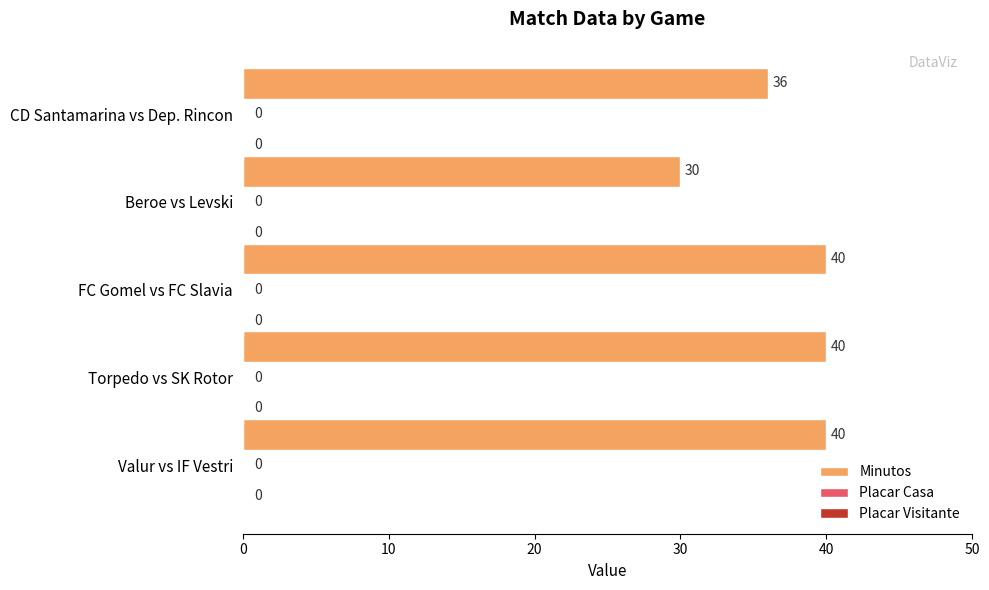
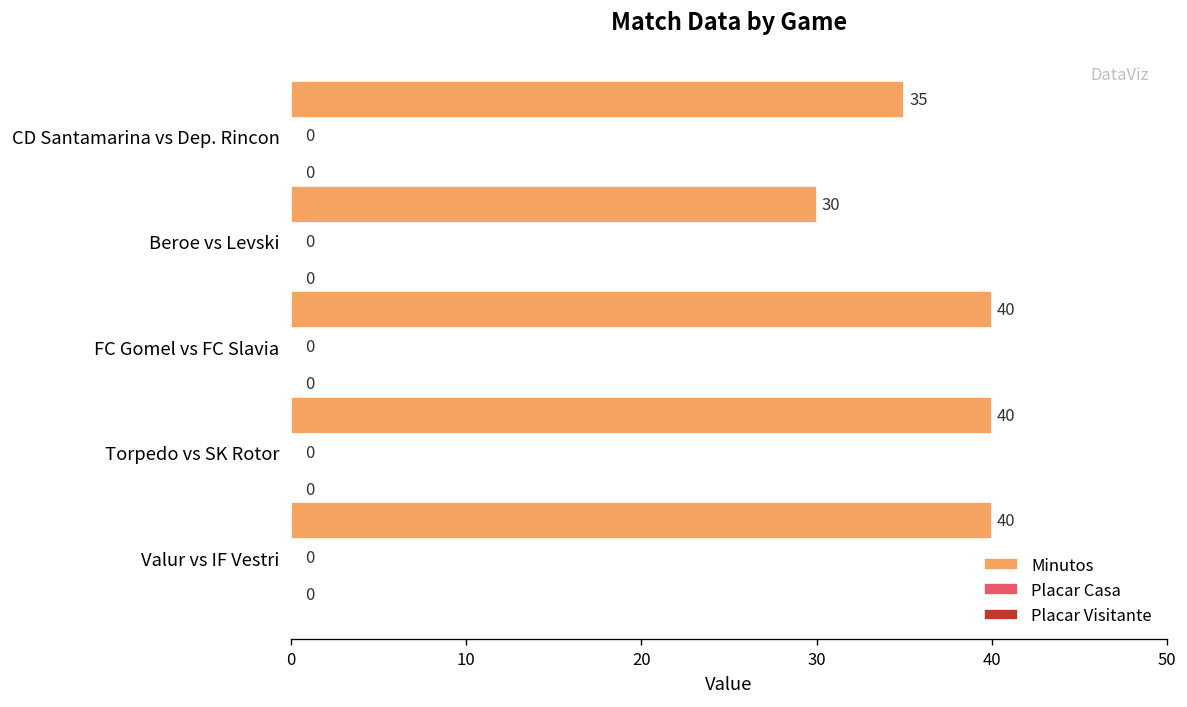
  {
    "Minutos": {
-     "CD Santamarina vs Dep. Rincon": 36,
+     "CD Santamarina vs Dep. Rincon": 35,
      "Beroe vs Levski": 30,
      "FC Gomel vs FC Slavia": 40,
      "Torpedo vs SK Rotor": 40,
      "Valur vs IF Vestri": 40
    },
    "Placar Casa": {
      "CD Santamarina vs Dep. Rincon": 0,
      "Beroe vs Levski": 0,
      "FC Gomel vs FC Slavia": 0,
      "Torpedo vs SK Rotor": 0,
      "Valur vs IF Vestri": 0
    },
    "Placar Visitante": {
      "CD Santamarina vs Dep. Rincon": 0,
      "Beroe vs Levski": 0,
      "FC Gomel vs FC Slavia": 0,
      "Torpedo vs SK Rotor": 0,
      "Valur vs IF Vestri": 0
    }
  }
